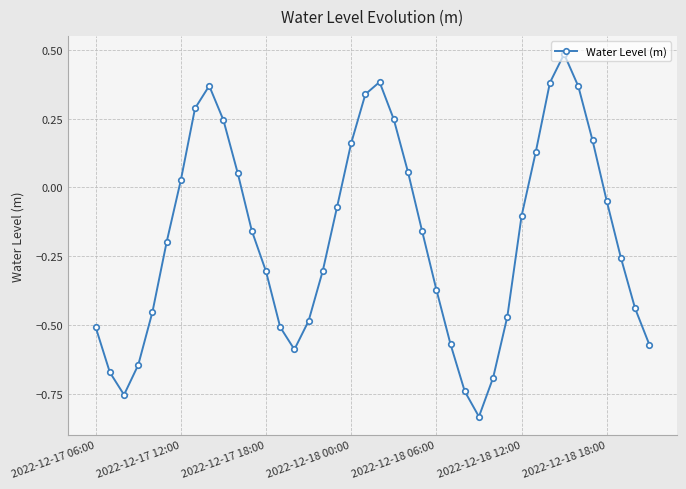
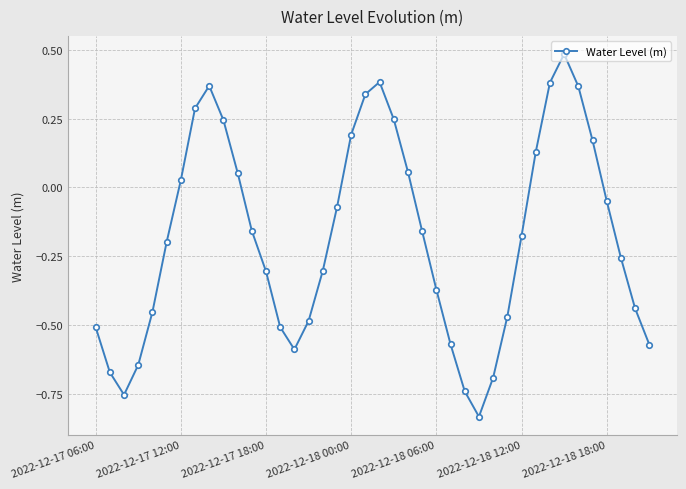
  {
    "2022-12-17 06:00": -0.51,
    "2022-12-17 12:00": 0.03,
    "2022-12-17 18:00": -0.31,
-   "2022-12-18 00:00": 0.16,
+   "2022-12-18 00:00": 0.19,
    "2022-12-18 06:00": -0.37,
-   "2022-12-18 12:00": -0.11,
+   "2022-12-18 12:00": -0.18,
    "2022-12-18 18:00": -0.05
  }
